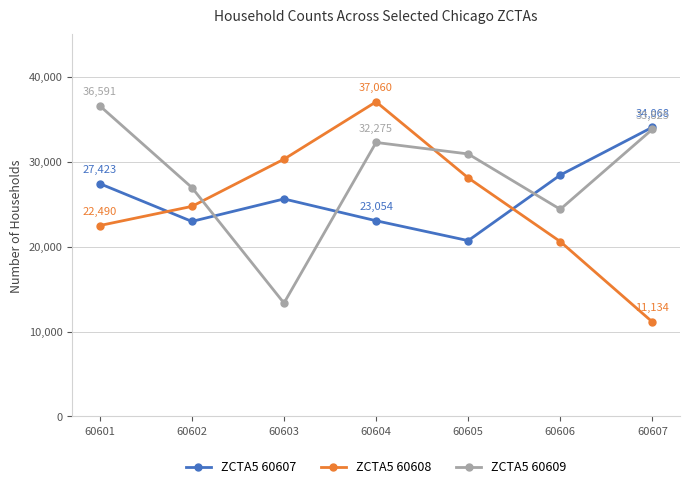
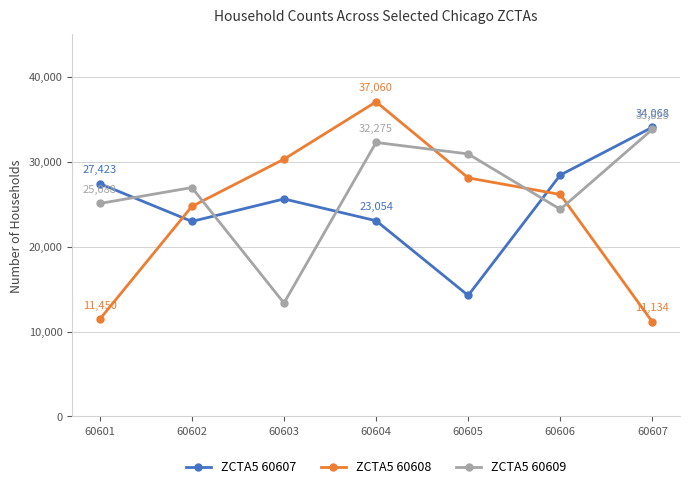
  {
    "ZCTA5 60607": {
      "60602": "23,000",
      "60603": "26,000",
-     "60605": "21,000",
+     "60605": "14,000",
      "60606": "28,000"
    },
    "ZCTA5 60608": {
-     "60601": "22,490",
+     "60601": "11,450",
      "60604": "37,060",
-     "60606": "21,000",
+     "60606": "26,000",
      "60607": "11,134"
    },
    "ZCTA5 60609": {
-     "60601": "36,591",
+     "60601": "25,088",
      "60604": "32,275"
    }
  }
